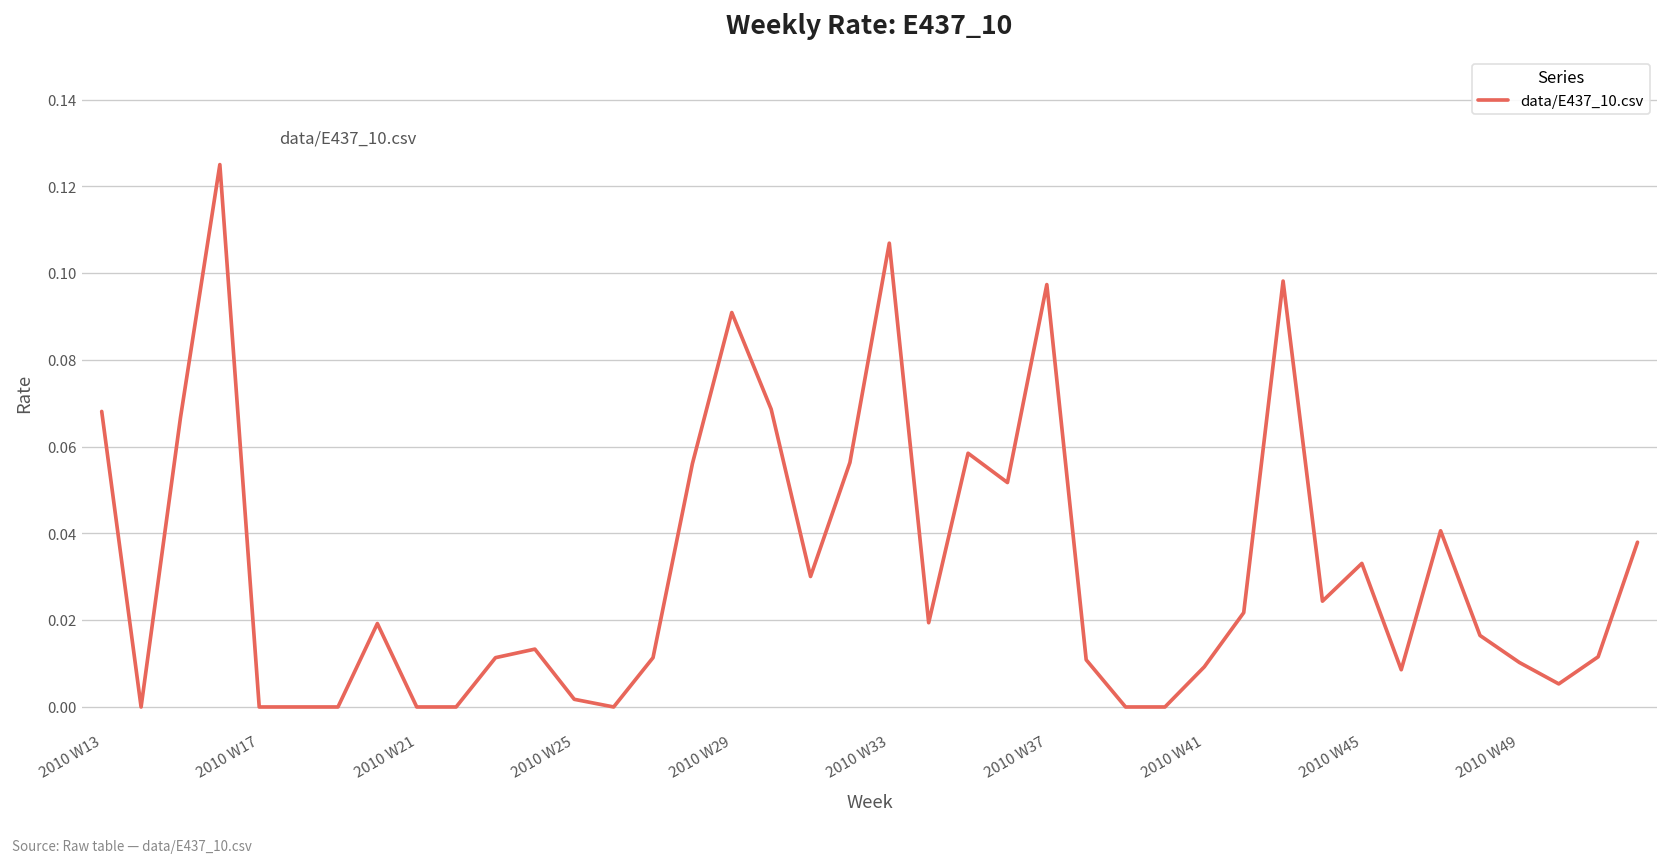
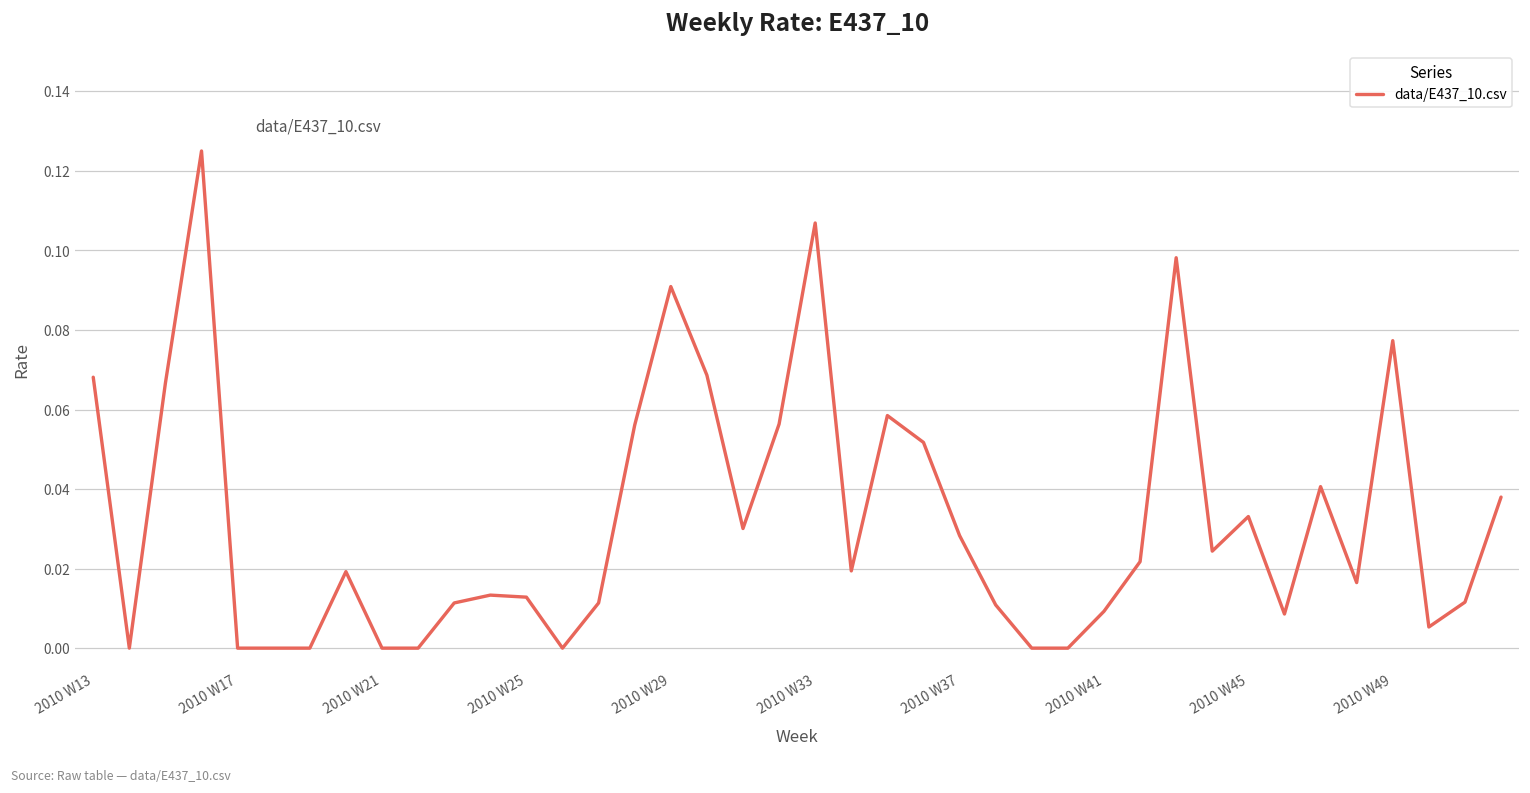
  {
    "2010 W13": 0.068,
    "2010 W17": 0.000,
    "2010 W21": 0.000,
-   "2010 W25": 0.002,
+   "2010 W25": 0.013,
    "2010 W29": 0.091,
    "2010 W33": 0.107,
-   "2010 W37": 0.097,
+   "2010 W37": 0.028,
    "2010 W41": 0.009,
    "2010 W45": 0.033,
-   "2010 W49": 0.010
+   "2010 W49": 0.077
  }
